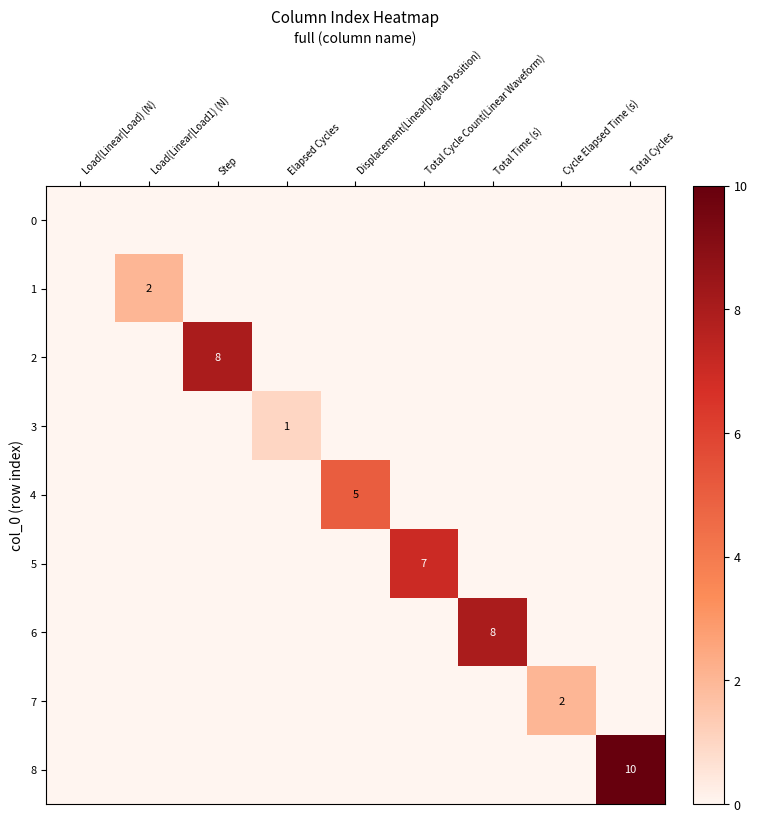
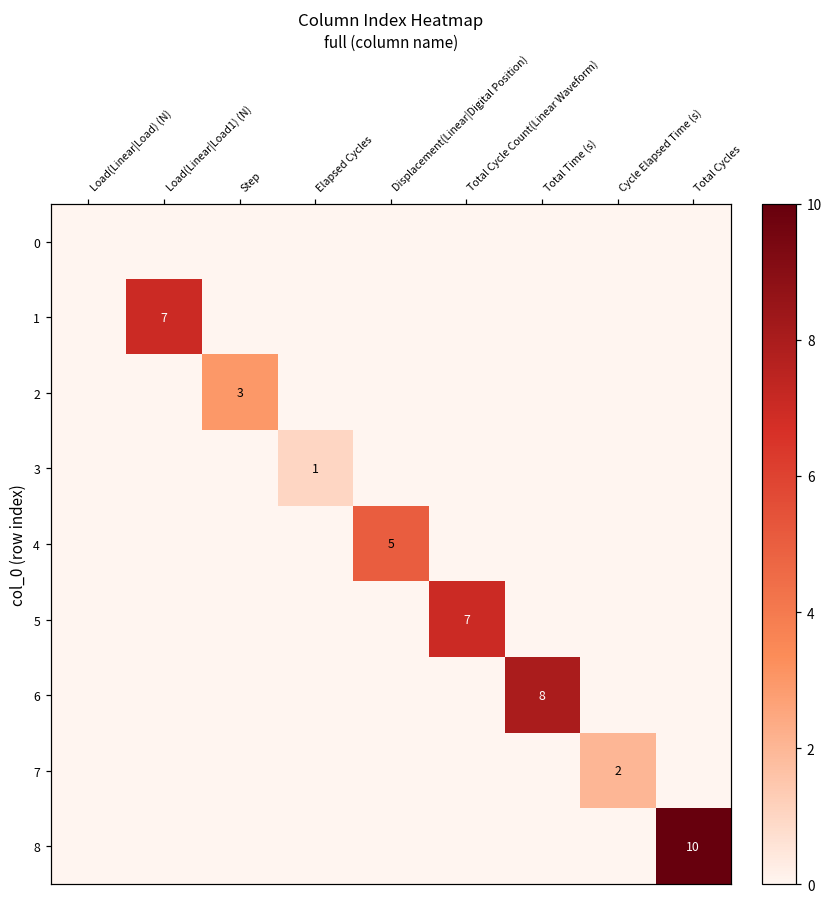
  {
    "1": {
-     "Load(Linear|Load1) (N)": 2
+     "Load(Linear|Load1) (N)": 7
    },
    "2": {
-     "Step": 8
+     "Step": 3
    },
    "3": {
      "Elapsed Cycles": 1
    },
    "4": {
      "Displacement(Linear|Digital Position)": 5
    },
    "5": {
      "Total Cycle Count(Linear Waveform)": 7
    },
    "6": {
      "Total Time (s)": 8
    },
    "7": {
      "Cycle Elapsed Time (s)": 2
    },
    "8": {
      "Total Cycles": 10
    }
  }
